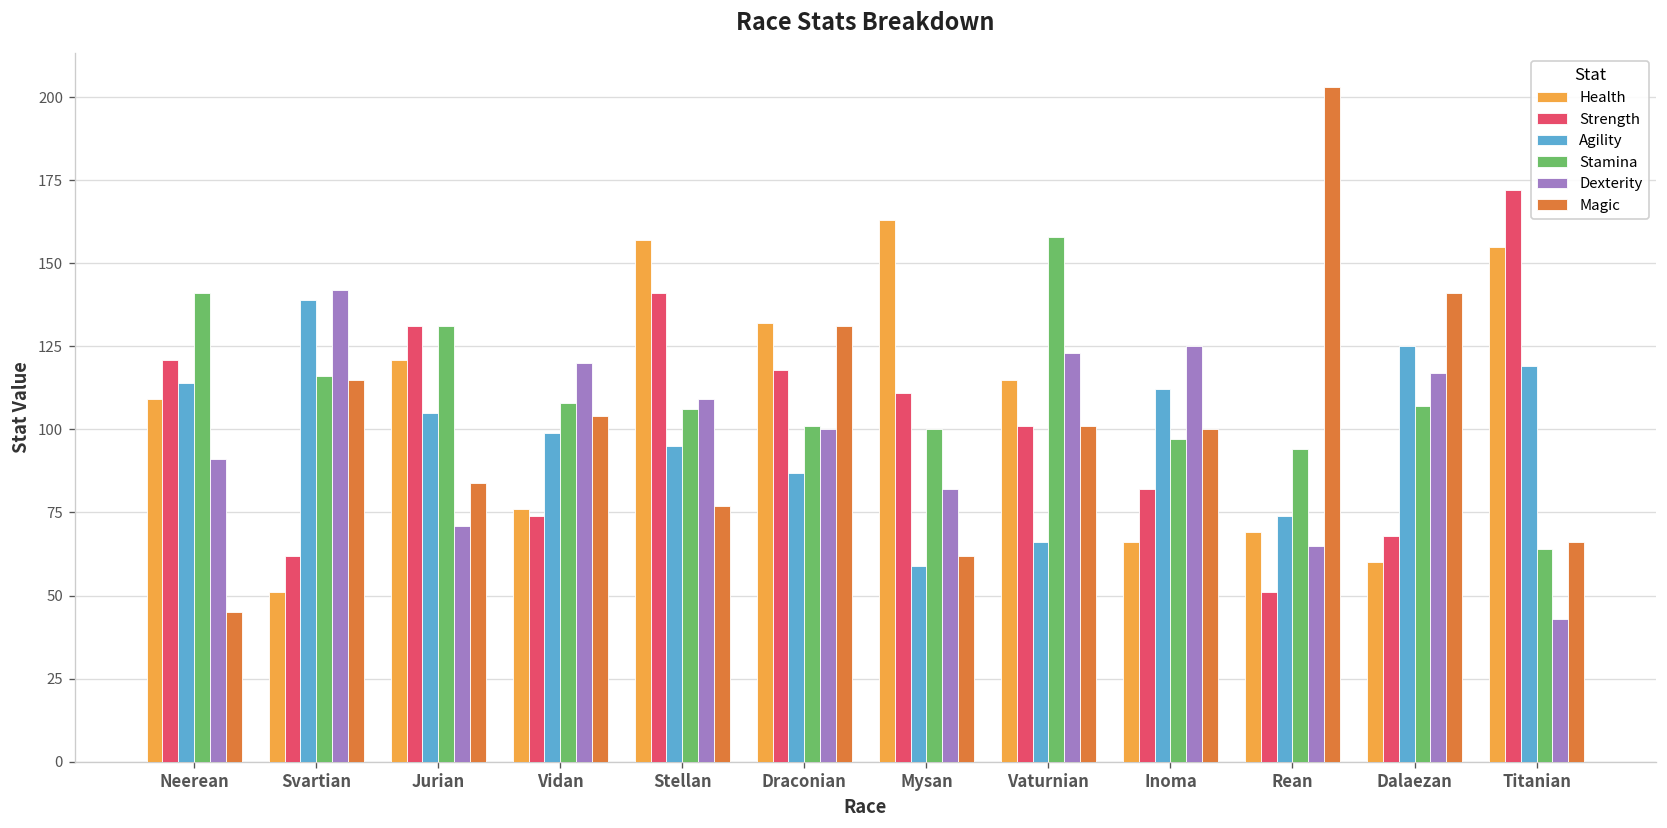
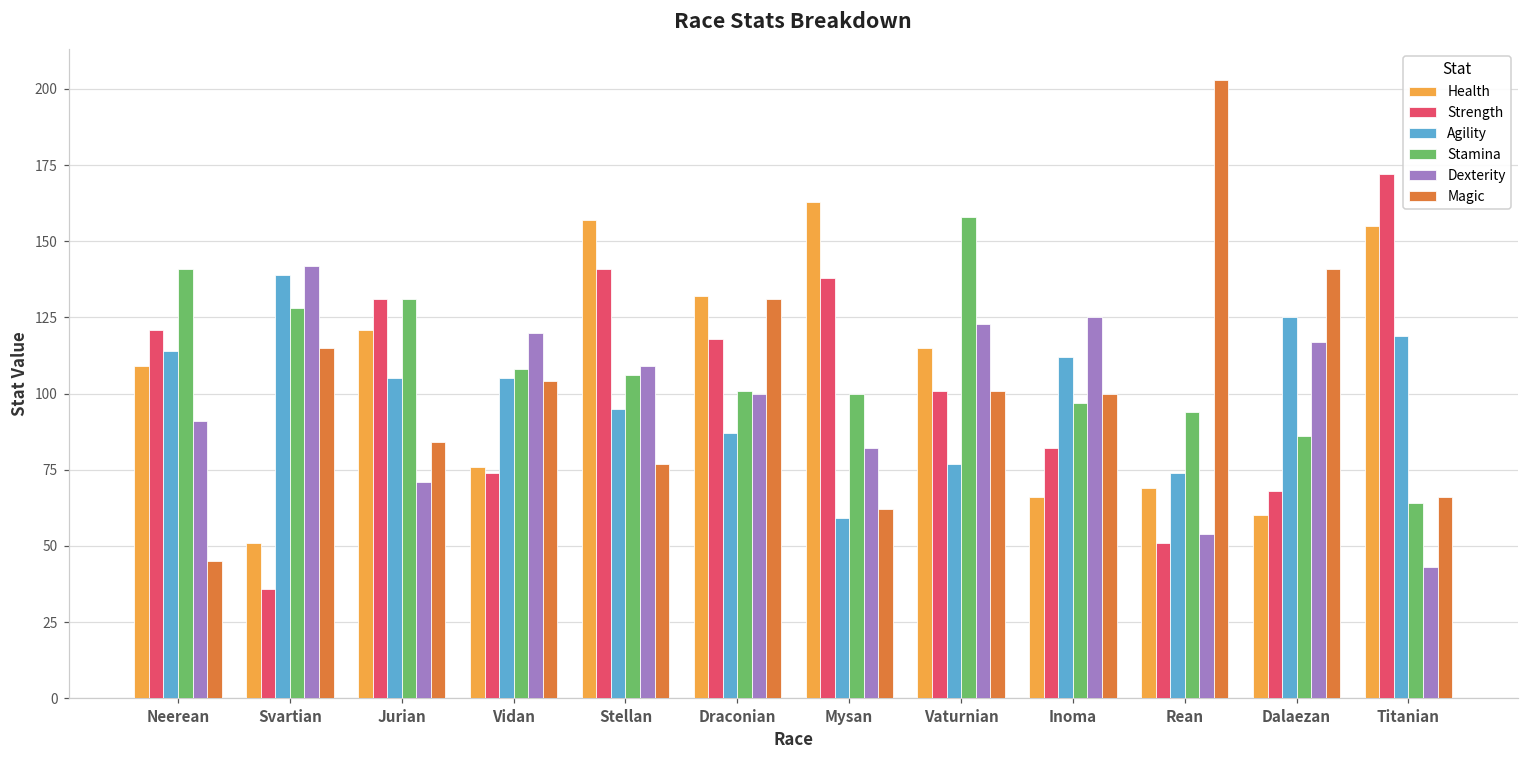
  {
    "Strength": {
      "Neerean": 121,
-     "Svartian": 62,
+     "Svartian": 36,
      "Jurian": 131,
      "Vidan": 74,
      "Stellan": 141,
      "Draconian": 118,
-     "Mysan": 111,
+     "Mysan": 138,
      "Vaturnian": 101,
      "Inoma": 82,
      "Rean": 51,
      "Dalaezan": 68,
      "Titanian": 172
    },
    "Agility": {
      "Neerean": 114,
      "Svartian": 139,
      "Jurian": 105,
-     "Vidan": 99,
+     "Vidan": 105,
      "Stellan": 95,
      "Draconian": 87,
      "Mysan": 59,
-     "Vaturnian": 66,
+     "Vaturnian": 77,
      "Inoma": 112,
      "Rean": 74,
      "Dalaezan": 125,
      "Titanian": 119
    },
    "Stamina": {
      "Neerean": 141,
-     "Svartian": 116,
+     "Svartian": 128,
      "Jurian": 131,
      "Vidan": 108,
      "Stellan": 106,
      "Draconian": 101,
      "Mysan": 100,
      "Vaturnian": 158,
      "Inoma": 97,
      "Rean": 94,
-     "Dalaezan": 107,
+     "Dalaezan": 86,
      "Titanian": 64
    },
    "Dexterity": {
      "Neerean": 91,
      "Svartian": 142,
      "Jurian": 71,
      "Vidan": 120,
      "Stellan": 109,
      "Draconian": 100,
      "Mysan": 82,
      "Vaturnian": 123,
      "Inoma": 125,
-     "Rean": 65,
+     "Rean": 54,
      "Dalaezan": 117,
      "Titanian": 43
    }
  }
